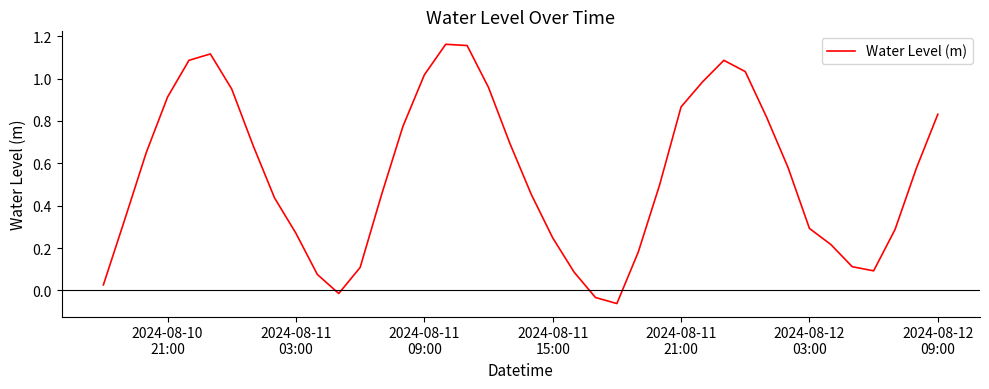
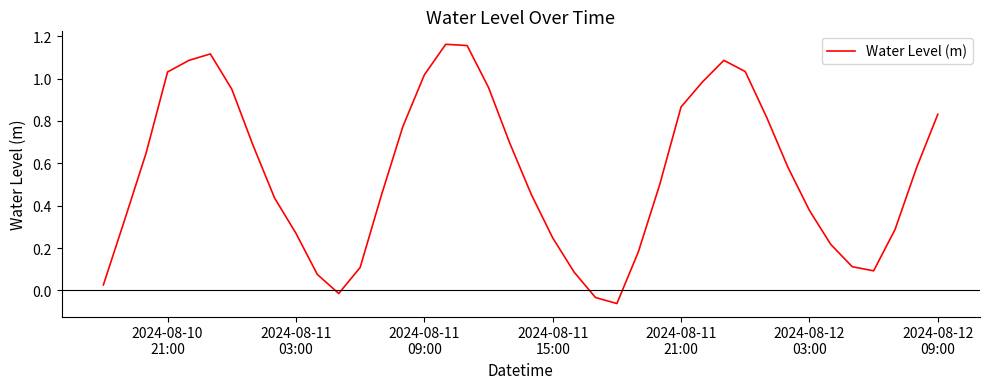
  {
-   "2024-08-10 21:00": 0.91,
+   "2024-08-10 21:00": 1.03,
    "2024-08-11 03:00": 0.27,
    "2024-08-11 09:00": 1.02,
    "2024-08-11 15:00": 0.25,
    "2024-08-11 21:00": 0.87,
-   "2024-08-12 03:00": 0.29,
+   "2024-08-12 03:00": 0.38,
    "2024-08-12 09:00": 0.83
  }
